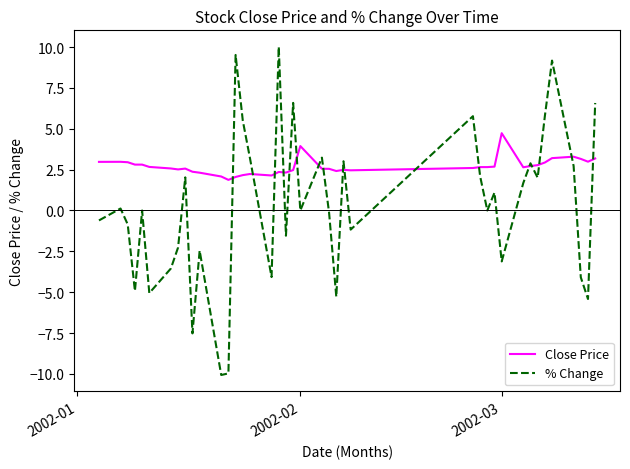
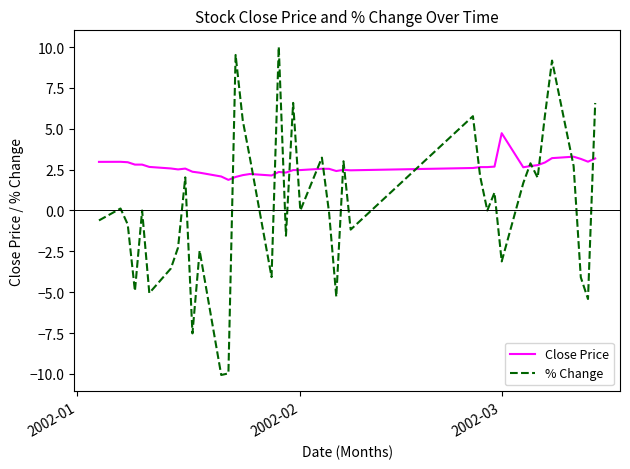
  {
    "Close Price": {
-     "2002-02": 3.9,
+     "2002-02": 2.5,
      "2002-03": 4.7
    },
    "% Change": {
      "2002-02": 0.0,
      "2002-03": -3.1
    }
  }
